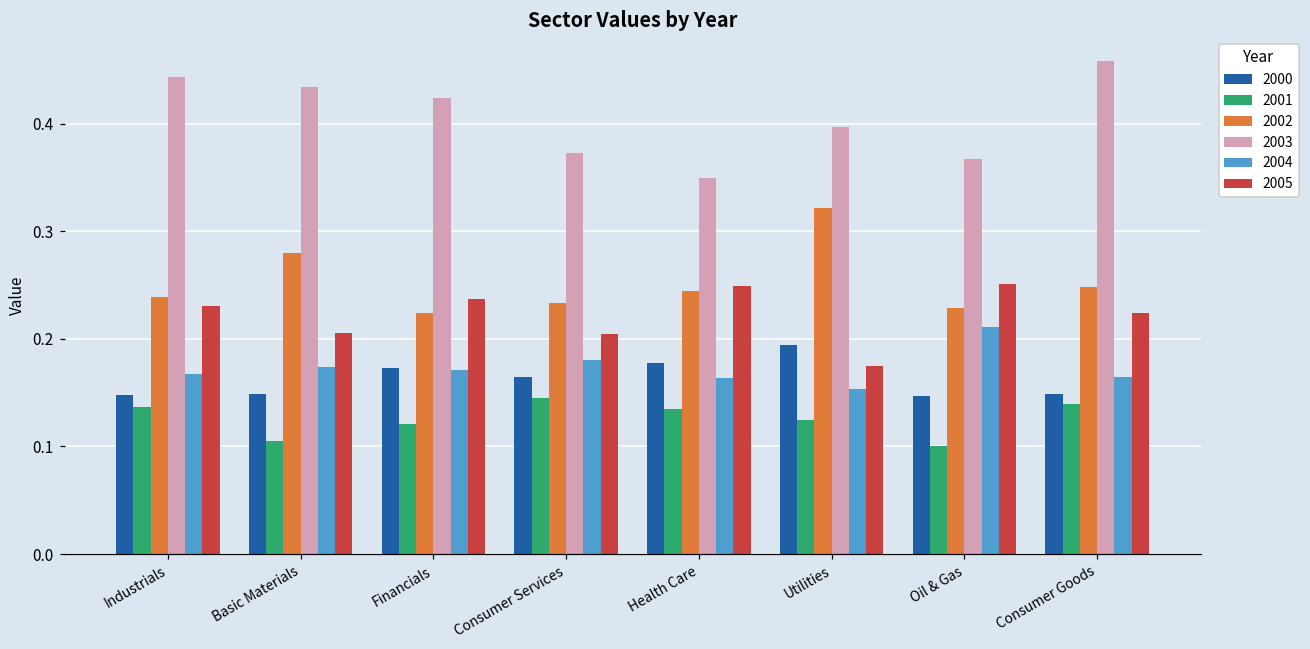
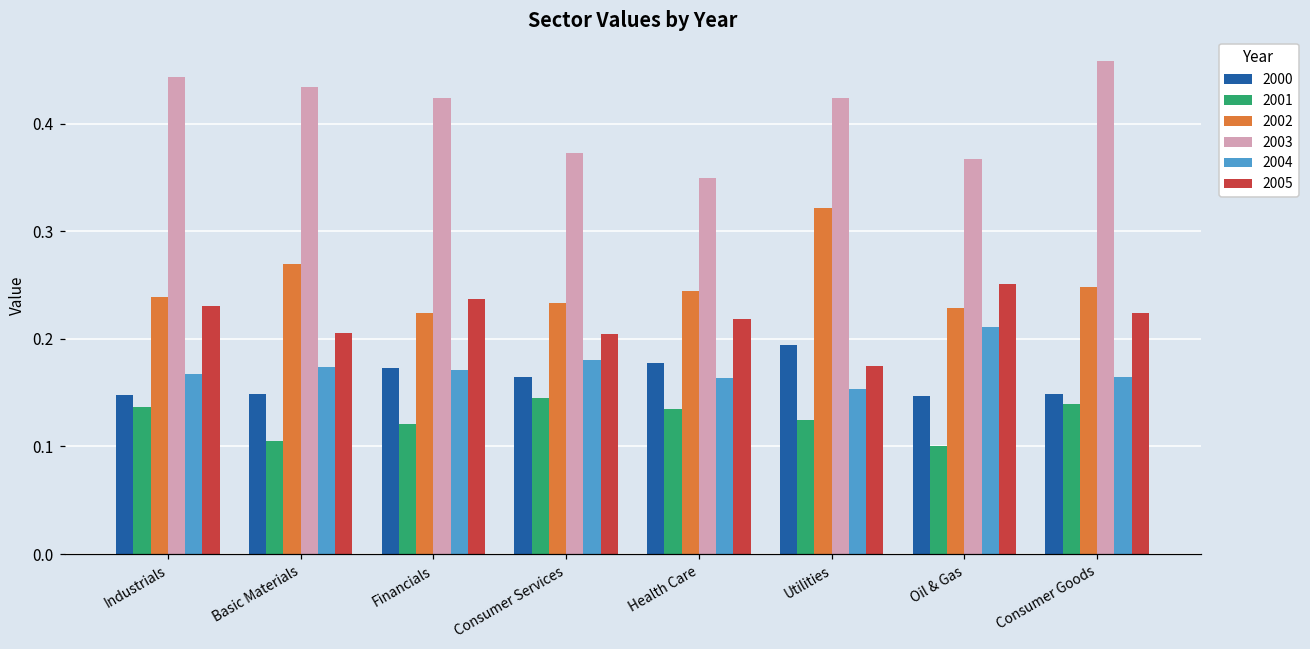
  {
    "2000": {
      "Industrials": 0.15,
      "Basic Materials": 0.15,
      "Financials": 0.17,
      "Consumer Services": 0.16,
      "Health Care": 0.18,
      "Utilities": 0.19,
      "Oil & Gas": 0.15,
      "Consumer Goods": 0.15
    },
    "2001": {
      "Industrials": 0.14,
      "Basic Materials": 0.11,
      "Financials": 0.12,
      "Consumer Services": 0.15,
      "Health Care": 0.13,
      "Utilities": 0.12,
      "Oil & Gas": 0.10,
      "Consumer Goods": 0.14
    },
    "2002": {
      "Industrials": 0.24,
-     "Basic Materials": 0.28,
+     "Basic Materials": 0.27,
      "Financials": 0.22,
      "Consumer Services": 0.23,
      "Health Care": 0.24,
      "Utilities": 0.32,
      "Oil & Gas": 0.23,
      "Consumer Goods": 0.25
    },
    "2003": {
      "Industrials": 0.44,
      "Basic Materials": 0.43,
      "Financials": 0.42,
      "Consumer Services": 0.37,
      "Health Care": 0.35,
-     "Utilities": 0.40,
+     "Utilities": 0.42,
      "Oil & Gas": 0.37,
      "Consumer Goods": 0.46
    },
    "2004": {
      "Industrials": 0.17,
      "Basic Materials": 0.17,
      "Financials": 0.17,
      "Consumer Services": 0.18,
      "Health Care": 0.16,
      "Utilities": 0.15,
      "Oil & Gas": 0.21,
      "Consumer Goods": 0.16
    },
    "2005": {
      "Industrials": 0.23,
      "Basic Materials": 0.21,
      "Financials": 0.24,
      "Consumer Services": 0.20,
-     "Health Care": 0.25,
+     "Health Care": 0.22,
      "Utilities": 0.18,
      "Oil & Gas": 0.25,
      "Consumer Goods": 0.22
    }
  }
